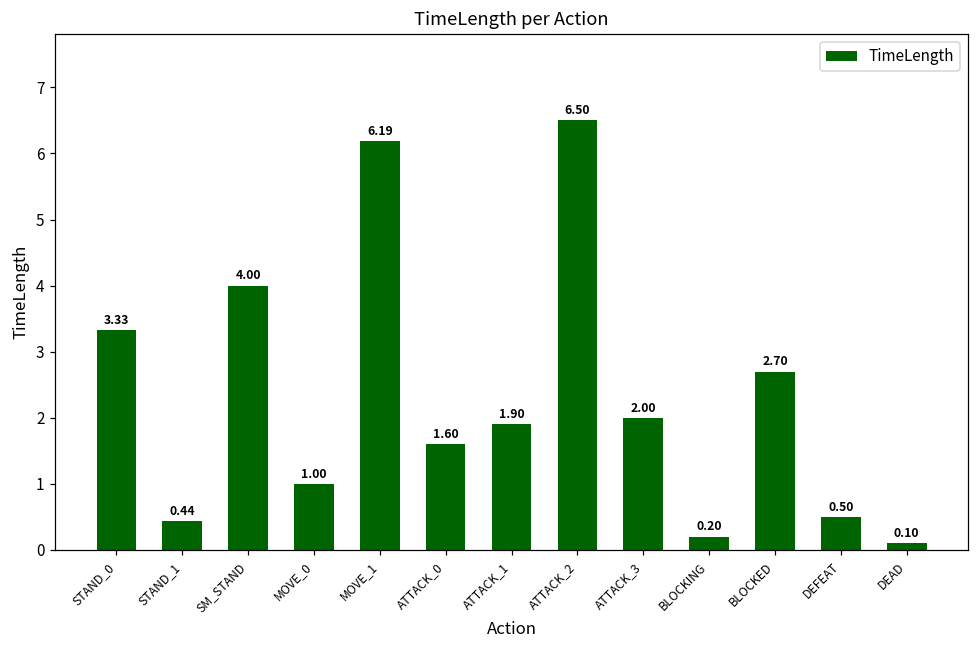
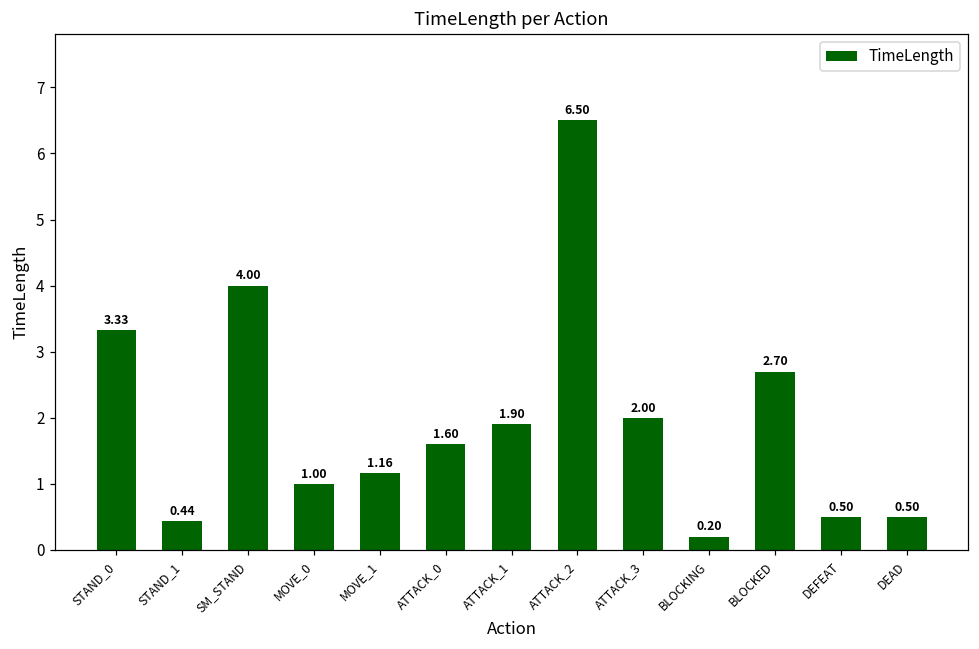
  {
    "STAND_0": 3.33,
    "STAND_1": 0.44,
    "SM_STAND": 4.00,
    "MOVE_0": 1.00,
-   "MOVE_1": 6.19,
+   "MOVE_1": 1.16,
    "ATTACK_0": 1.60,
    "ATTACK_1": 1.90,
    "ATTACK_2": 6.50,
    "ATTACK_3": 2.00,
    "BLOCKING": 0.20,
    "BLOCKED": 2.70,
    "DEFEAT": 0.50,
-   "DEAD": 0.10
+   "DEAD": 0.50
  }
